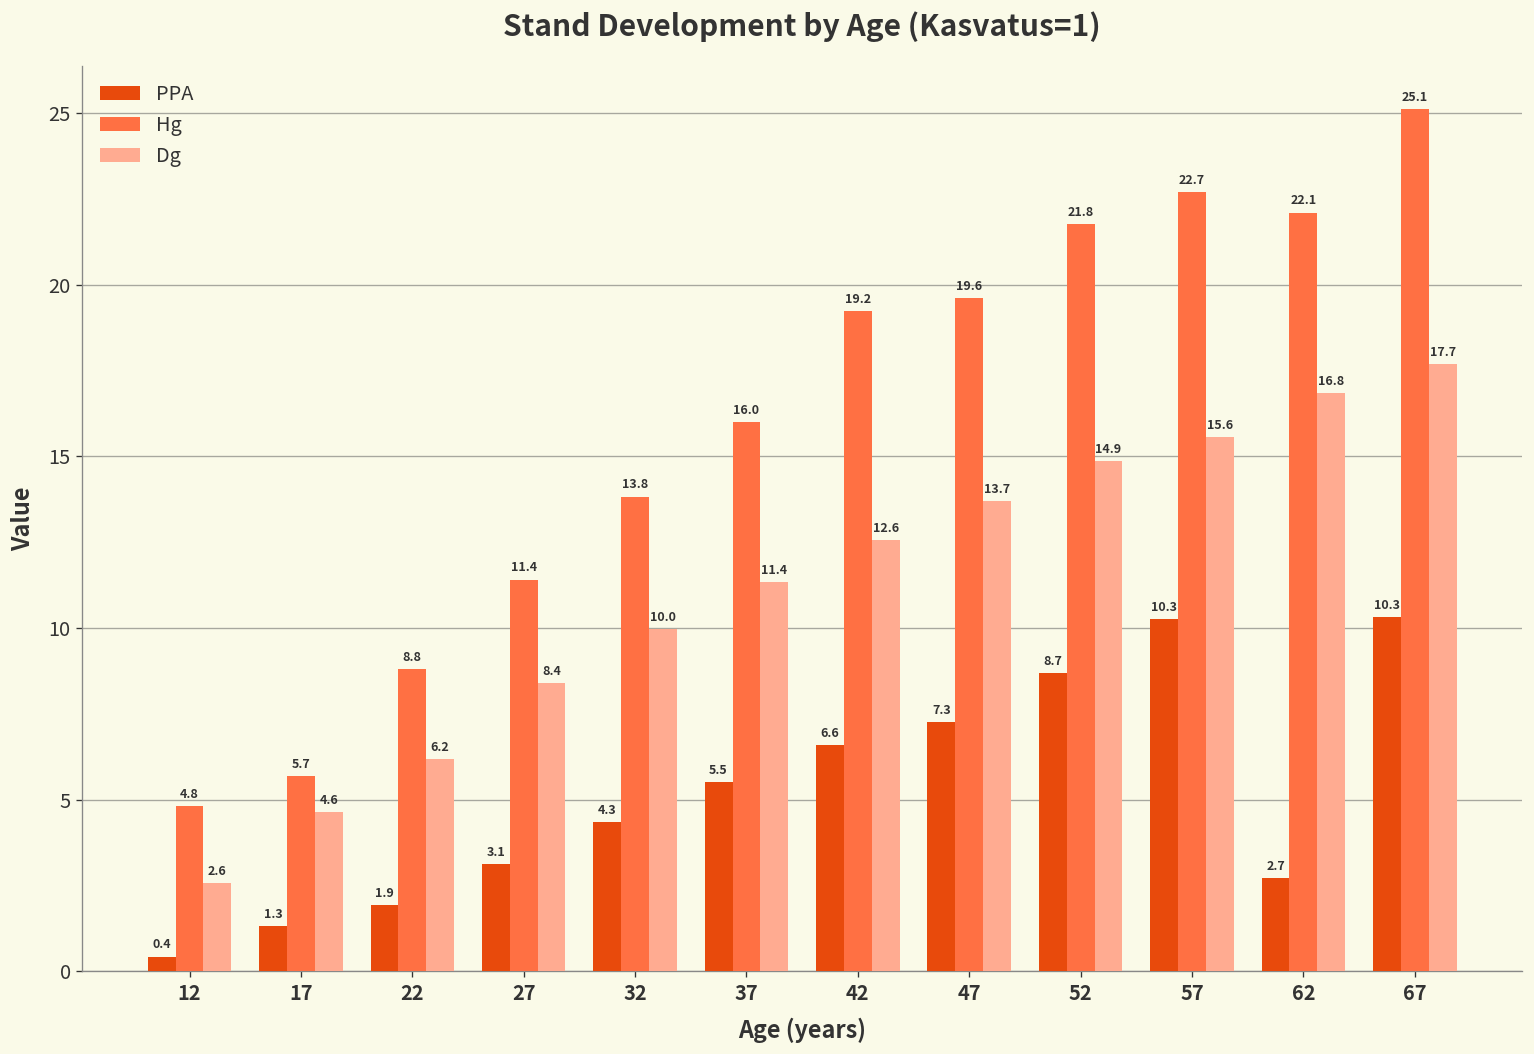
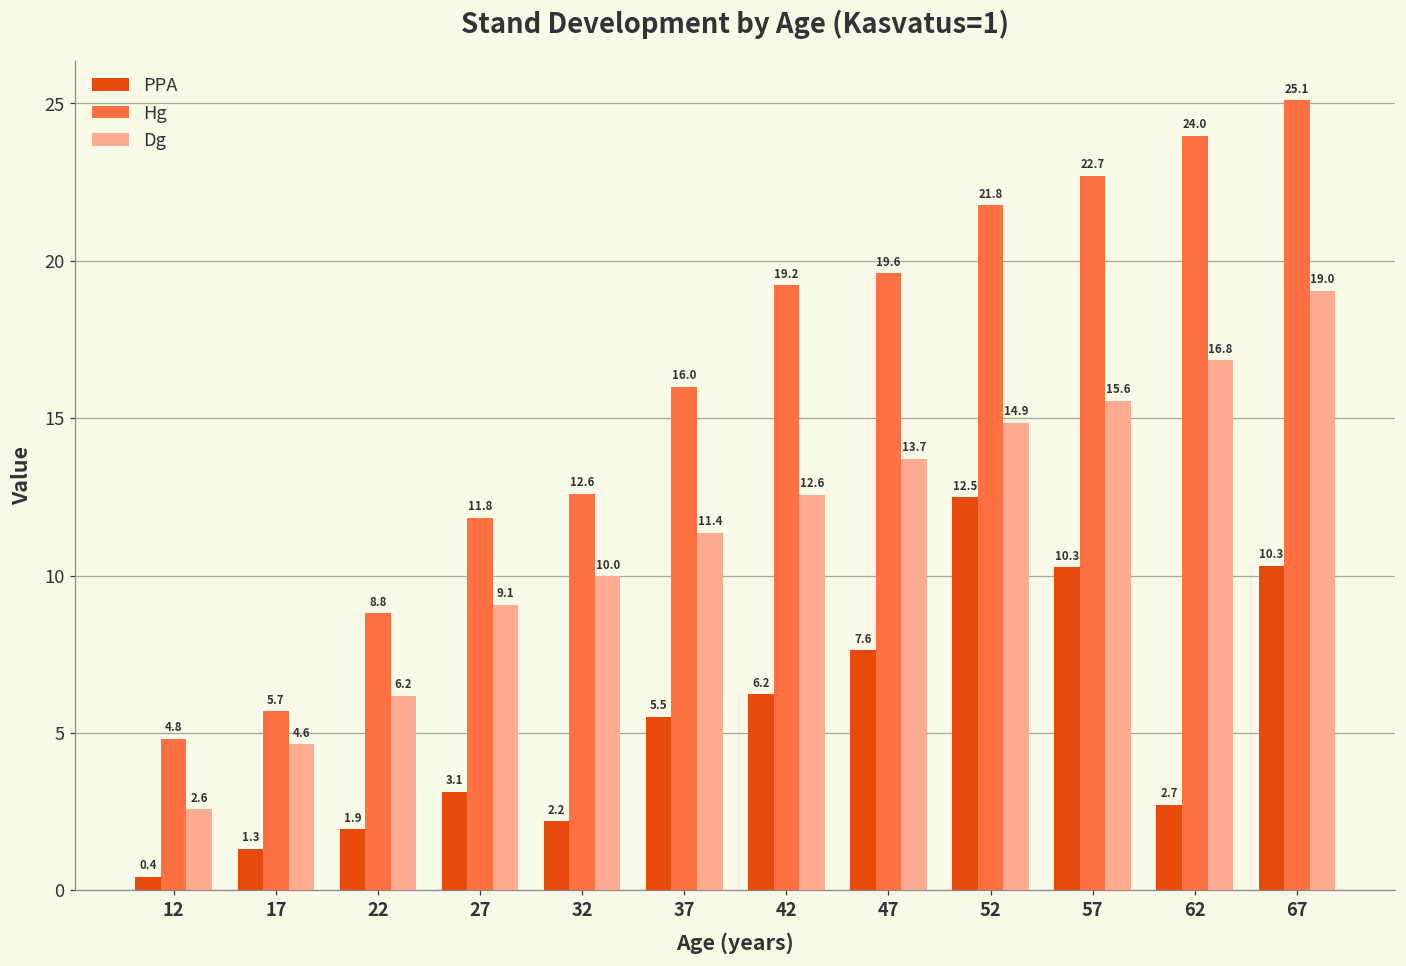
  {
    "PPA": {
      "12": 0.4,
      "17": 1.3,
      "22": 1.9,
      "27": 3.1,
-     "32": 4.3,
+     "32": 2.2,
      "37": 5.5,
-     "42": 6.6,
-     "47": 7.3,
-     "52": 8.7,
+     "42": 6.2,
+     "47": 7.6,
+     "52": 12.5,
      "57": 10.3,
      "62": 2.7,
      "67": 10.3
    },
    "Hg": {
      "12": 4.8,
      "17": 5.7,
      "22": 8.8,
-     "27": 11.4,
-     "32": 13.8,
+     "27": 11.8,
+     "32": 12.6,
      "37": 16.0,
      "42": 19.2,
      "47": 19.6,
      "52": 21.8,
      "57": 22.7,
-     "62": 22.1,
+     "62": 24.0,
      "67": 25.1
    },
    "Dg": {
      "12": 2.6,
      "17": 4.6,
      "22": 6.2,
-     "27": 8.4,
+     "27": 9.1,
      "32": 10.0,
      "37": 11.4,
      "42": 12.6,
      "47": 13.7,
      "52": 14.9,
      "57": 15.6,
      "62": 16.8,
-     "67": 17.7
+     "67": 19.0
    }
  }
